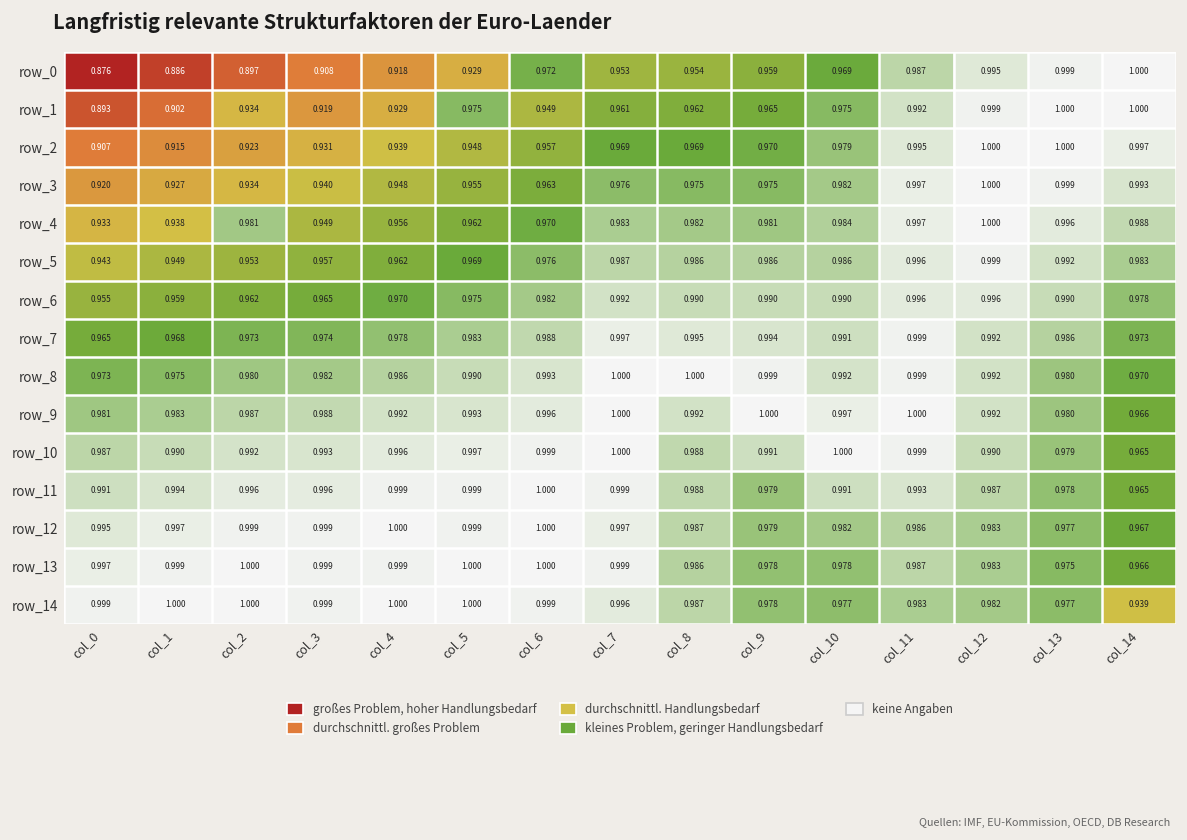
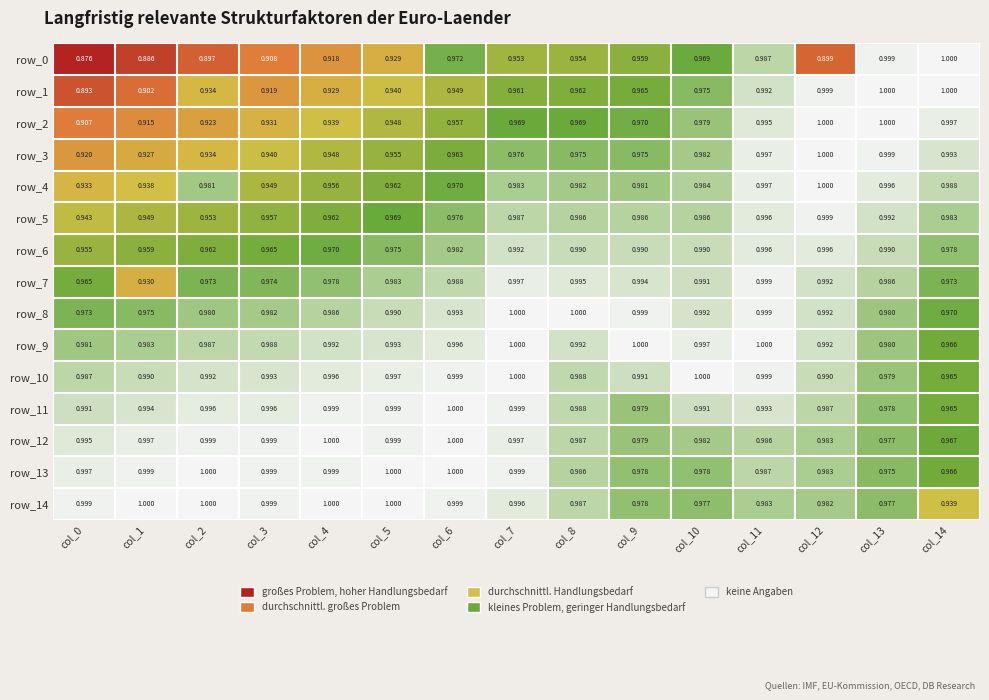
  {
    "row_0": {
      "col_0": 0.876,
      "col_1": 0.886,
      "col_2": 0.897,
      "col_3": 0.908,
      "col_4": 0.918,
      "col_5": 0.929,
      "col_6": 0.972,
      "col_7": 0.953,
      "col_8": 0.954,
      "col_9": 0.959,
      "col_10": 0.969,
      "col_11": 0.987,
-     "col_12": 0.995,
+     "col_12": 0.899,
      "col_13": 0.999,
      "col_14": 1.000
    },
    "row_1": {
      "col_0": 0.893,
      "col_1": 0.902,
      "col_2": 0.934,
      "col_3": 0.919,
      "col_4": 0.929,
-     "col_5": 0.975,
+     "col_5": 0.940,
      "col_6": 0.949,
      "col_7": 0.961,
      "col_8": 0.962,
      "col_9": 0.965,
      "col_10": 0.975,
      "col_11": 0.992,
      "col_12": 0.999,
      "col_13": 1.000,
      "col_14": 1.000
    },
    "row_7": {
      "col_0": 0.965,
-     "col_1": 0.968,
+     "col_1": 0.930,
      "col_2": 0.973,
      "col_3": 0.974,
      "col_4": 0.978,
      "col_5": 0.983,
      "col_6": 0.988,
      "col_7": 0.997,
      "col_8": 0.995,
      "col_9": 0.994,
      "col_10": 0.991,
      "col_11": 0.999,
      "col_12": 0.992,
      "col_13": 0.986,
      "col_14": 0.973
    }
  }
